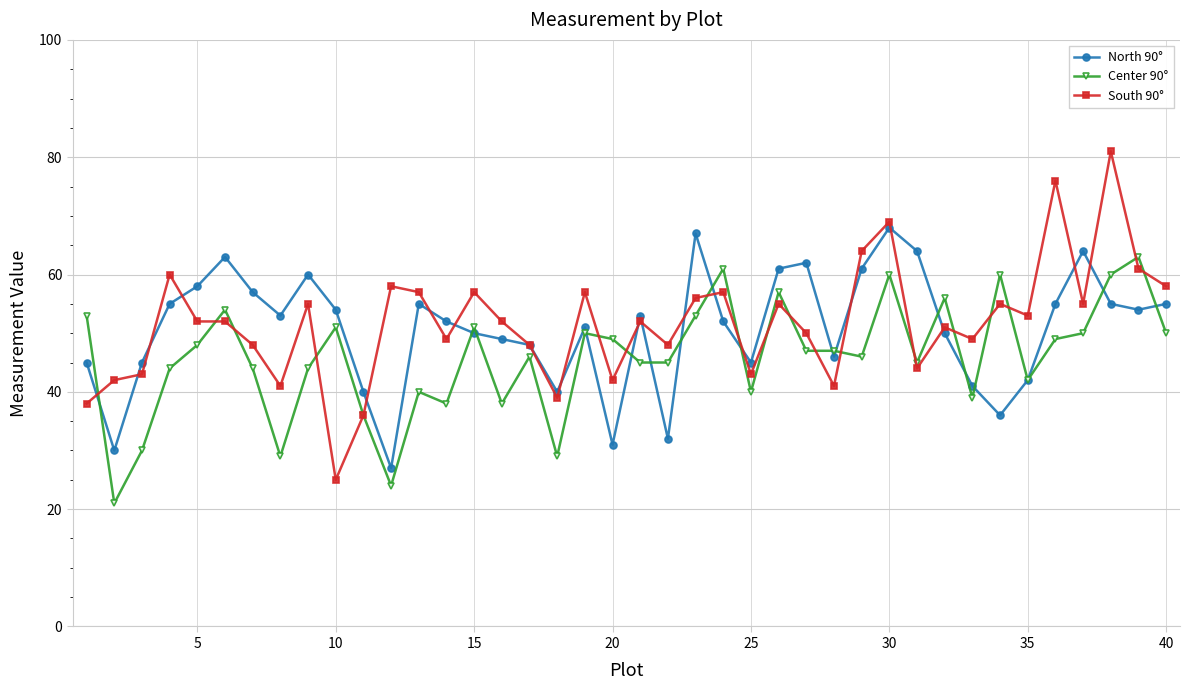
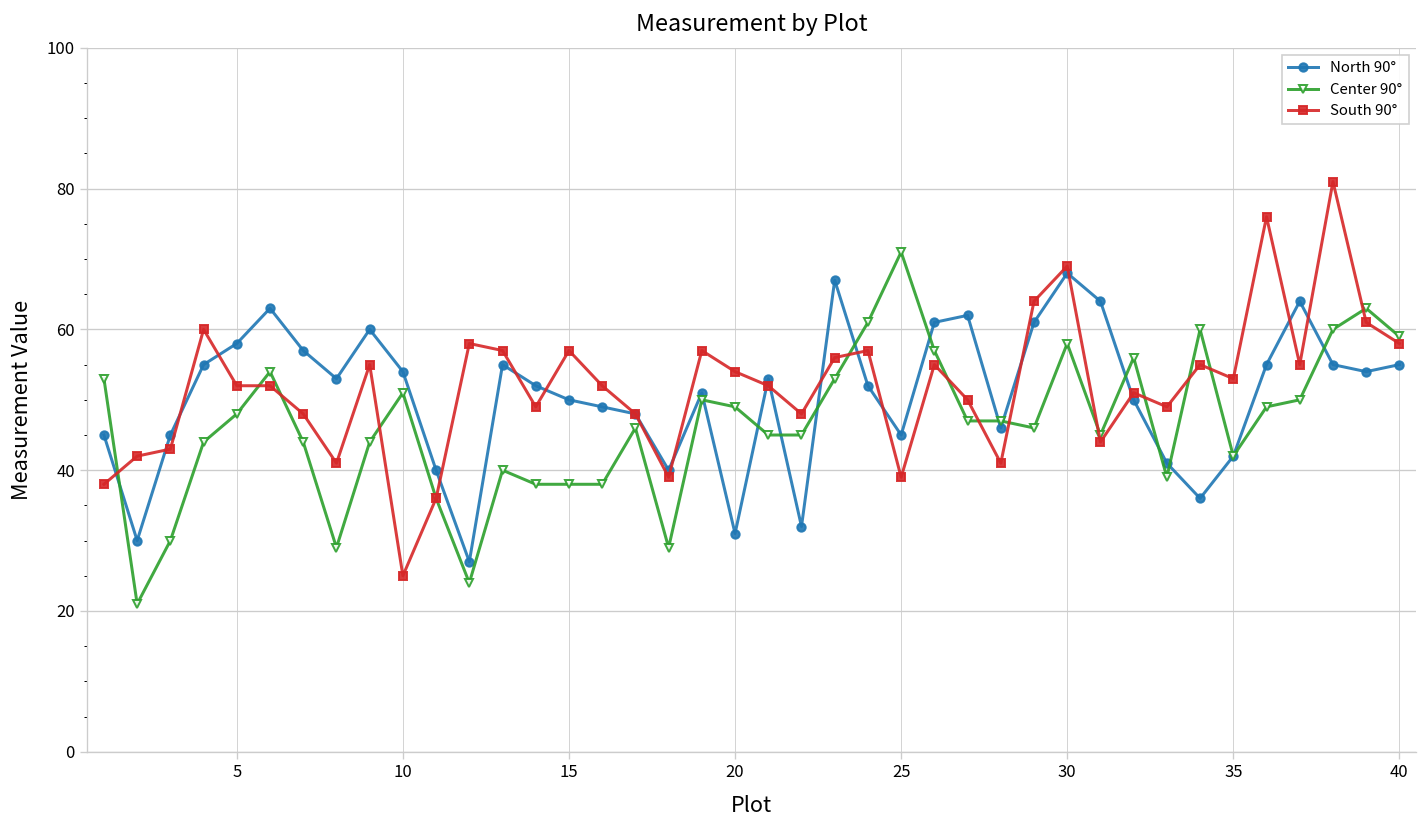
  {
    "North 90°": {
      "5": 58,
      "10": 54,
      "15": 50,
      "20": 31,
      "25": 45,
      "30": 68,
      "40": 55
    },
    "Center 90°": {
      "5": 48,
      "10": 51,
-     "15": 51,
+     "15": 38,
      "20": 49,
-     "25": 40,
-     "30": 60,
-     "40": 50
+     "25": 71,
+     "30": 58,
+     "40": 59
    },
    "South 90°": {
      "5": 52,
      "10": 25,
      "15": 57,
-     "20": 42,
-     "25": 43,
+     "20": 54,
+     "25": 39,
      "30": 69,
      "35": 53,
      "40": 58
    }
  }
